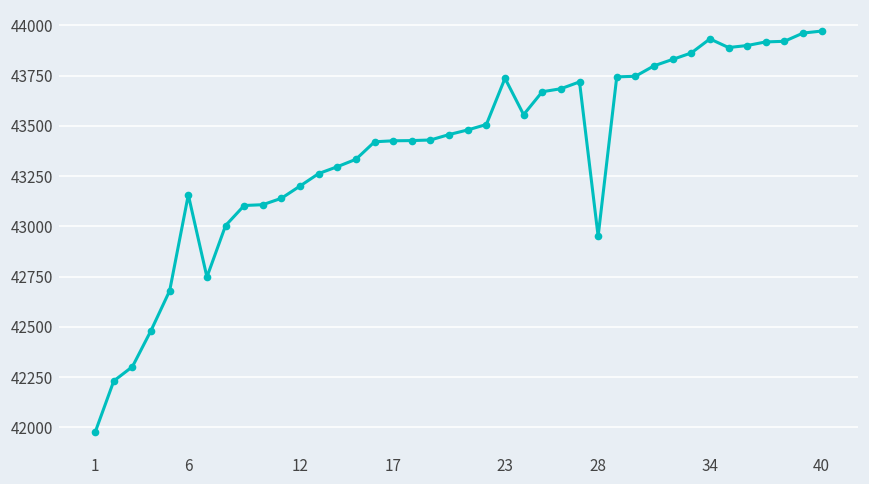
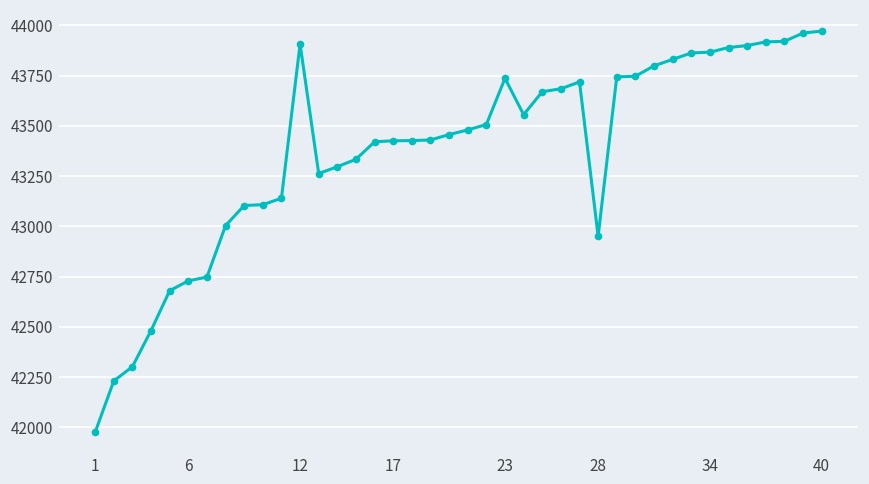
  {
    "1": 41980,
-   "6": 43160,
-   "12": 43200,
+   "6": 42730,
+   "12": 43910,
    "17": 43430,
    "23": 43740,
    "28": 42950,
-   "34": 43930,
+   "34": 43870,
    "40": 43970
  }
